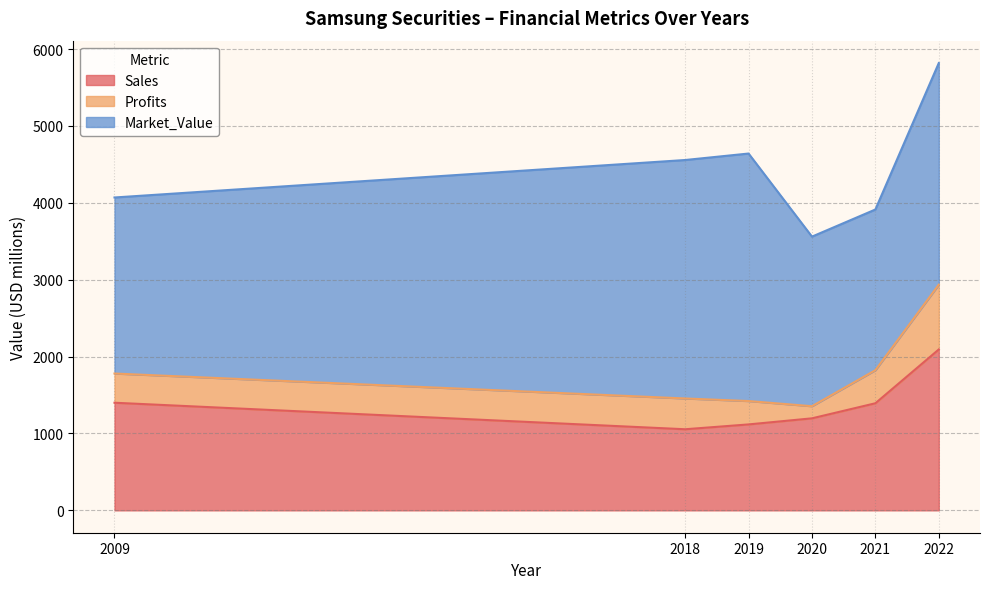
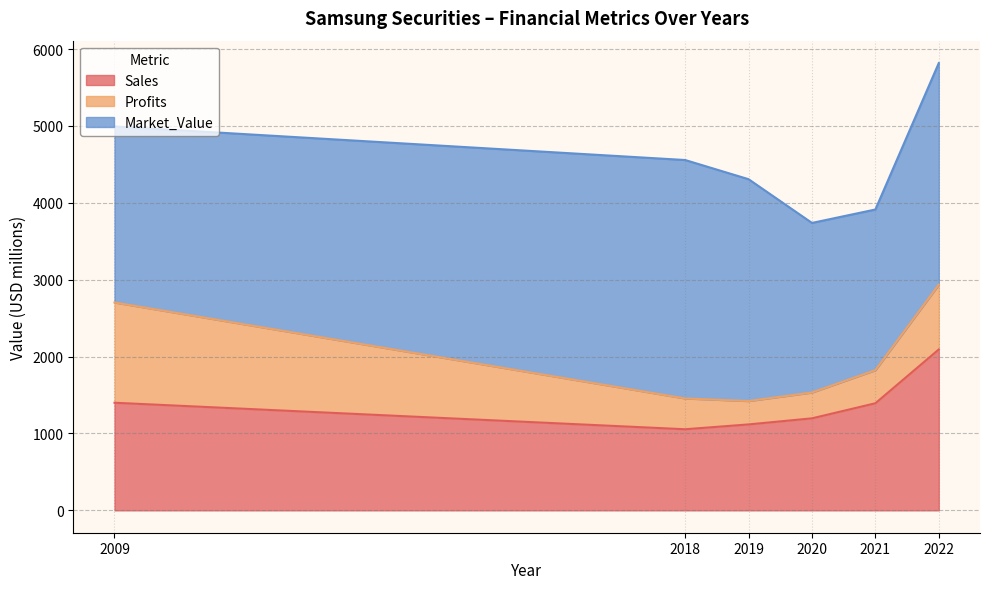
  {
    "Sales": {
      "2009": 1400,
      "2018": 1100,
      "2019": 1100,
      "2020": 1200,
      "2021": 1400,
      "2022": 2100
    },
    "Profits": {
-     "2009": 400,
+     "2009": 1300,
      "2018": 400,
      "2019": 300,
-     "2020": 200,
+     "2020": 300,
      "2021": 400,
      "2022": 800
    },
    "Market_Value": {
      "2018": 3100,
-     "2019": 3200,
+     "2019": 2900,
      "2020": 2200,
      "2021": 2100,
      "2022": 2900
    }
  }
